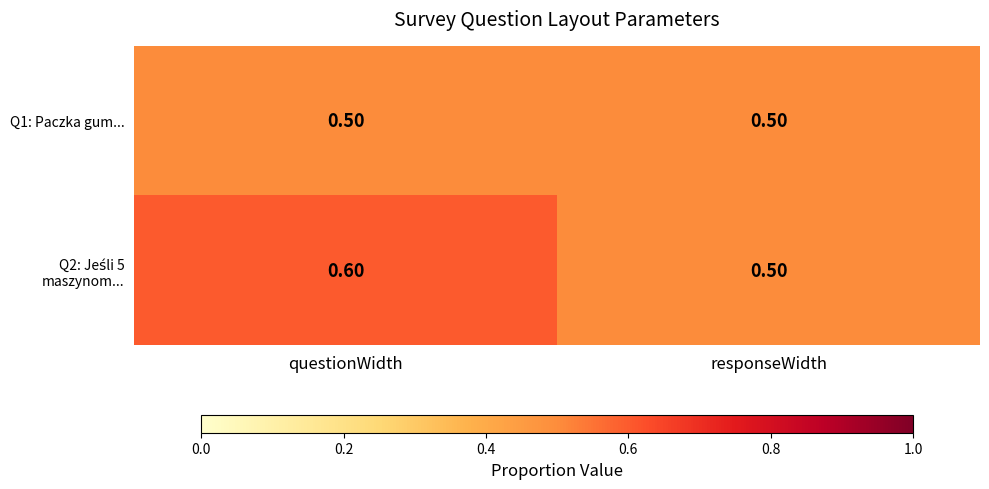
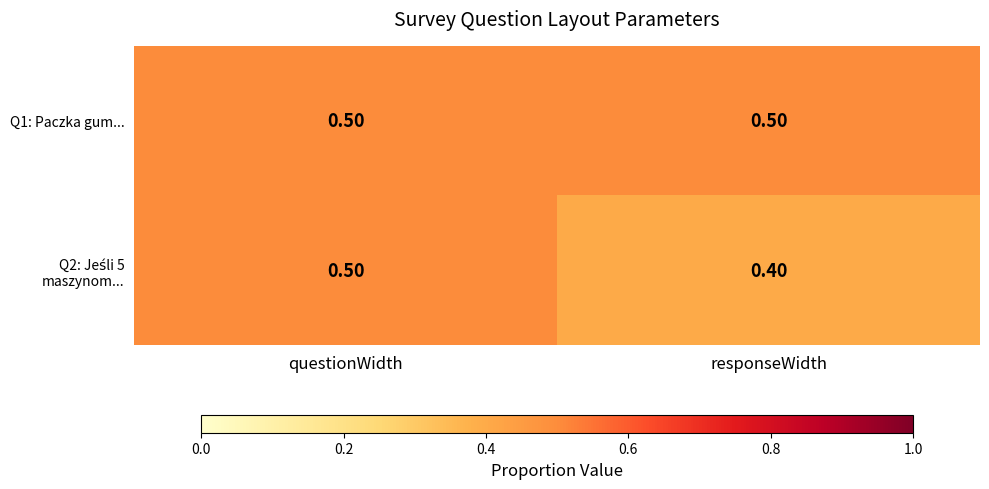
  {
    "Q1: Paczka gum...": {
      "questionWidth": 0.50,
      "responseWidth": 0.50
    },
    "Q2: Jeśli 5 maszynom...": {
-     "questionWidth": 0.60,
-     "responseWidth": 0.50
+     "questionWidth": 0.50,
+     "responseWidth": 0.40
    }
  }
